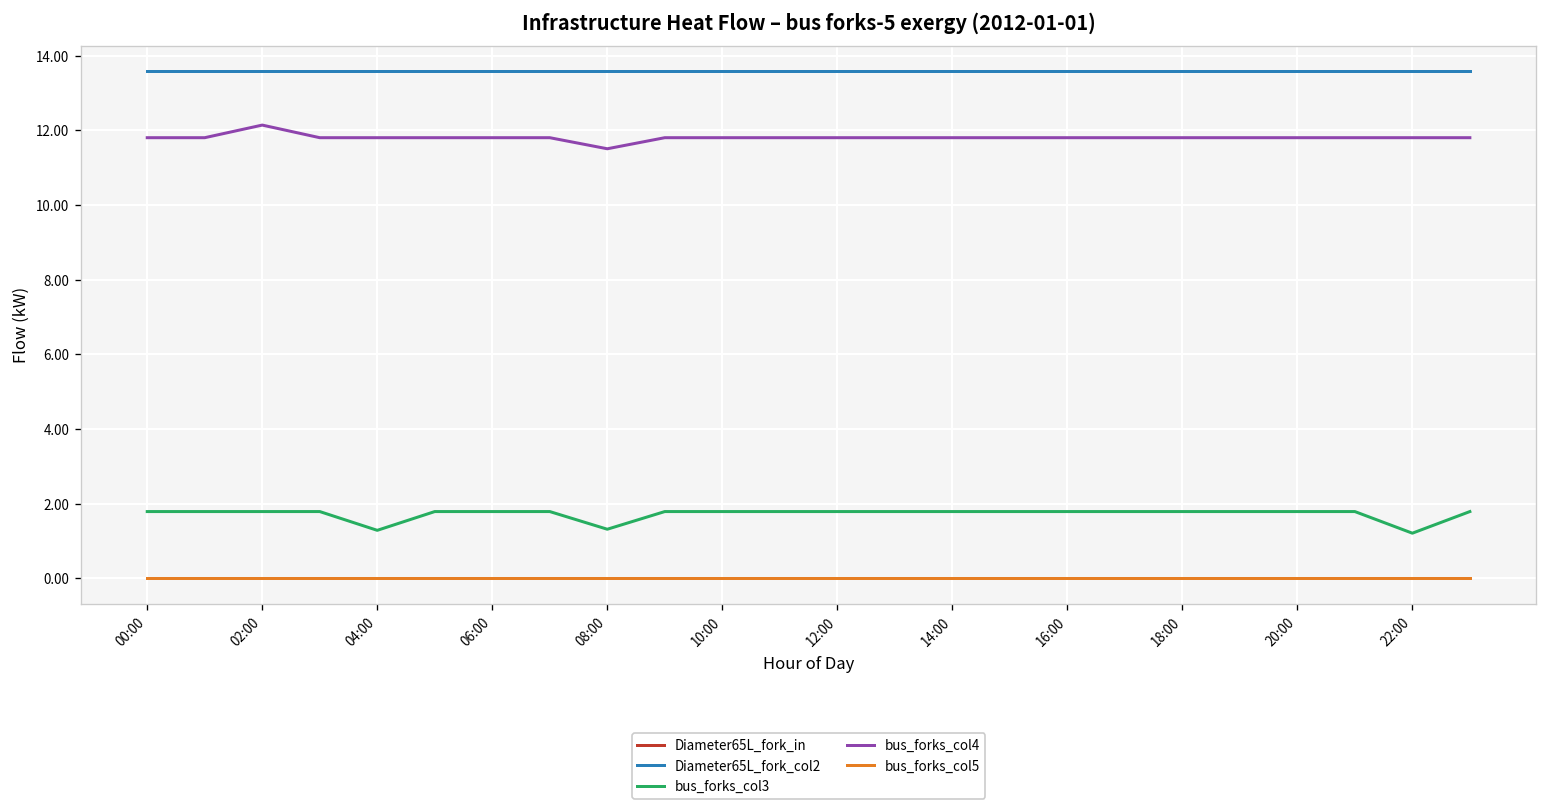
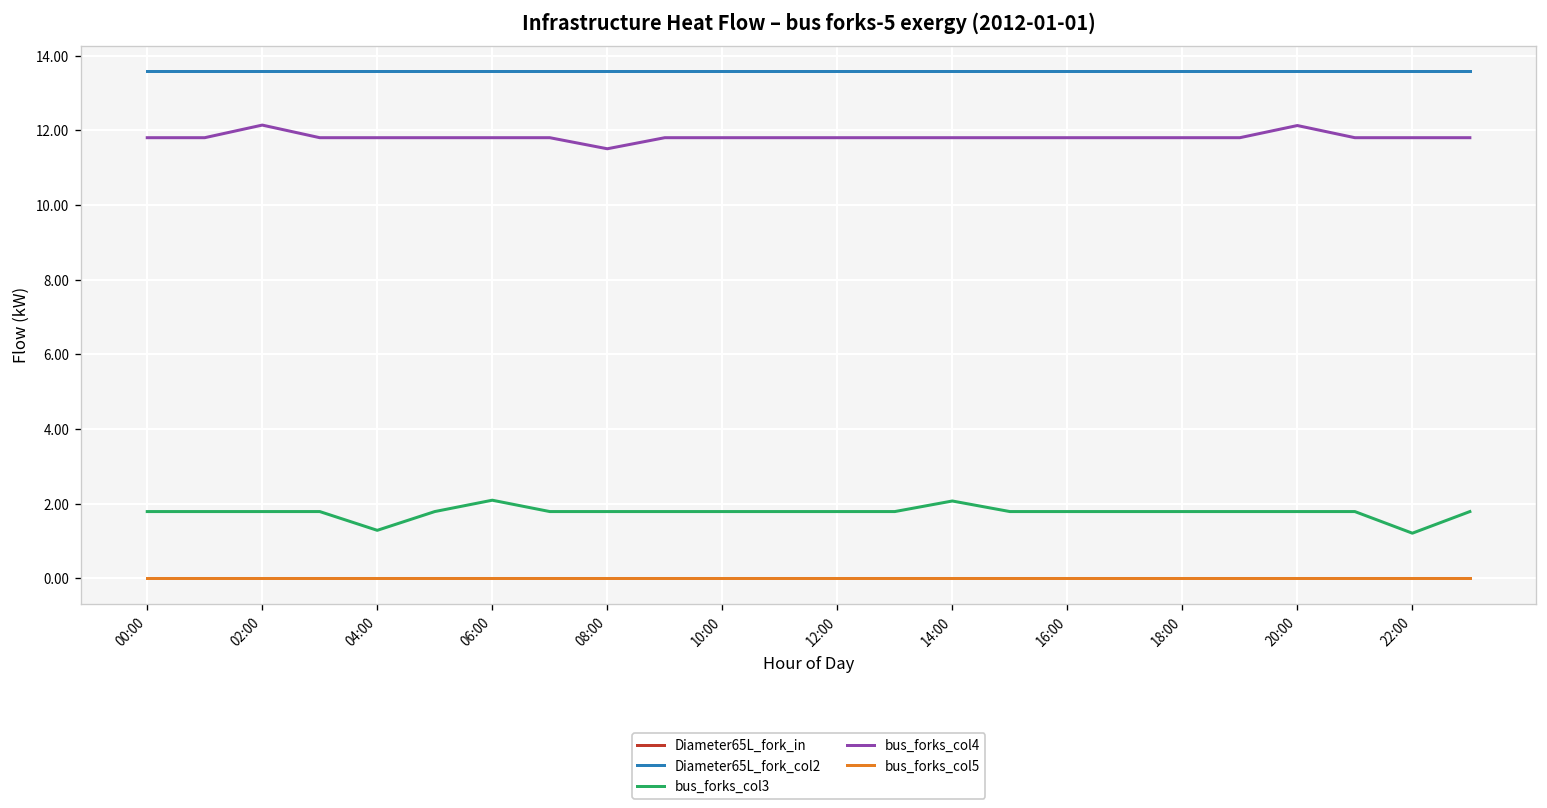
  {
    "bus_forks_col5": {
      "00:00": 0.0,
      "02:00": 0.0,
      "04:00": 0.0,
      "06:00": 0.0,
      "08:00": 0.0,
      "10:00": 0.0,
      "12:00": 0.0,
      "14:00": 0.0,
      "16:00": 0.0,
      "18:00": 0.0,
      "20:00": 0.0,
      "22:00": 0.0
    },
    "Diameter65L_fork_col2": {
      "00:00": 13.6,
      "02:00": 13.6,
      "04:00": 13.6,
      "06:00": 13.6,
      "08:00": 13.6,
      "10:00": 13.6,
      "12:00": 13.6,
      "14:00": 13.6,
      "16:00": 13.6,
      "18:00": 13.6,
      "20:00": 13.6,
      "22:00": 13.6
    },
    "bus_forks_col3": {
      "00:00": 1.8,
      "02:00": 1.8,
      "04:00": 1.3,
-     "06:00": 1.8,
-     "08:00": 1.3,
+     "06:00": 2.1,
+     "08:00": 1.8,
      "10:00": 1.8,
      "12:00": 1.8,
-     "14:00": 1.8,
+     "14:00": 2.1,
      "16:00": 1.8,
      "18:00": 1.8,
      "20:00": 1.8,
      "22:00": 1.2
    },
    "bus_forks_col4": {
      "00:00": 11.8,
      "02:00": 12.1,
      "04:00": 11.8,
      "06:00": 11.8,
      "08:00": 11.5,
      "10:00": 11.8,
      "12:00": 11.8,
      "14:00": 11.8,
      "16:00": 11.8,
      "18:00": 11.8,
-     "20:00": 11.8,
+     "20:00": 12.1,
      "22:00": 11.8
    }
  }
